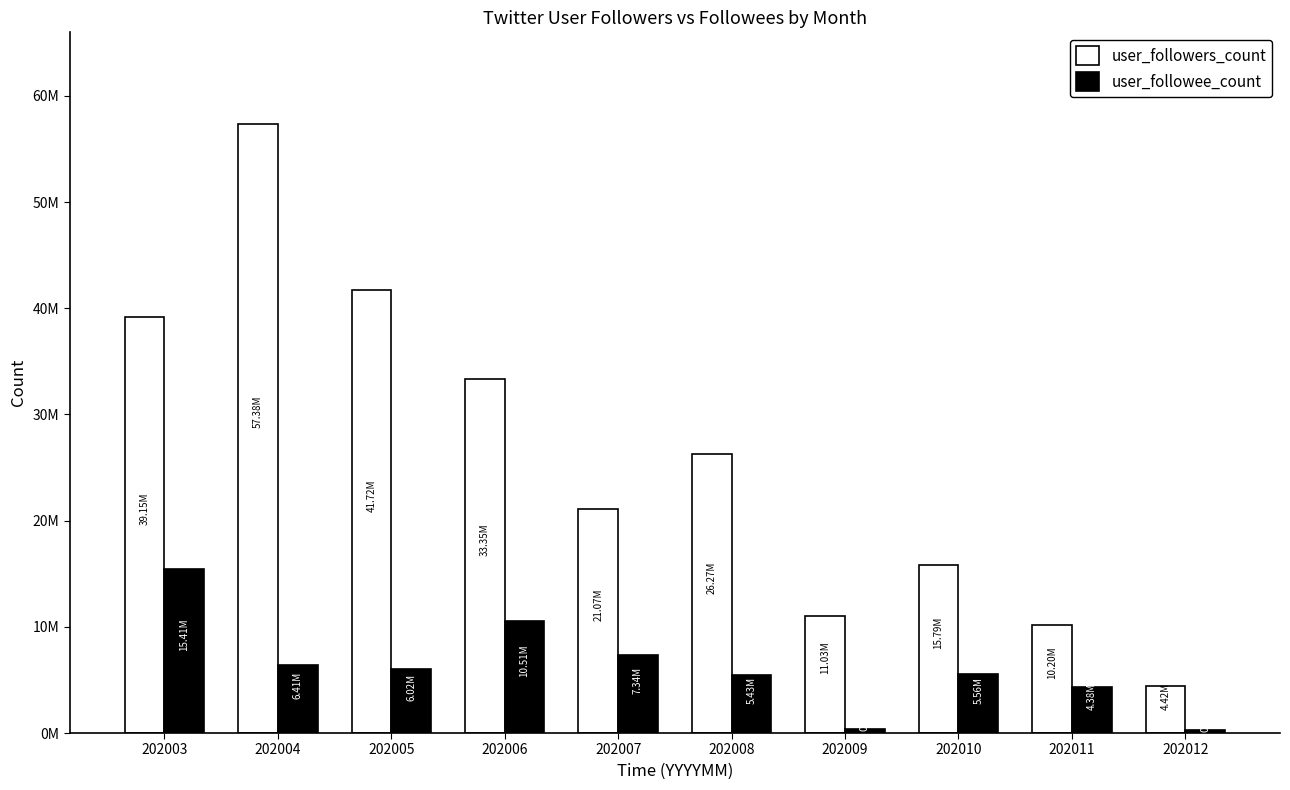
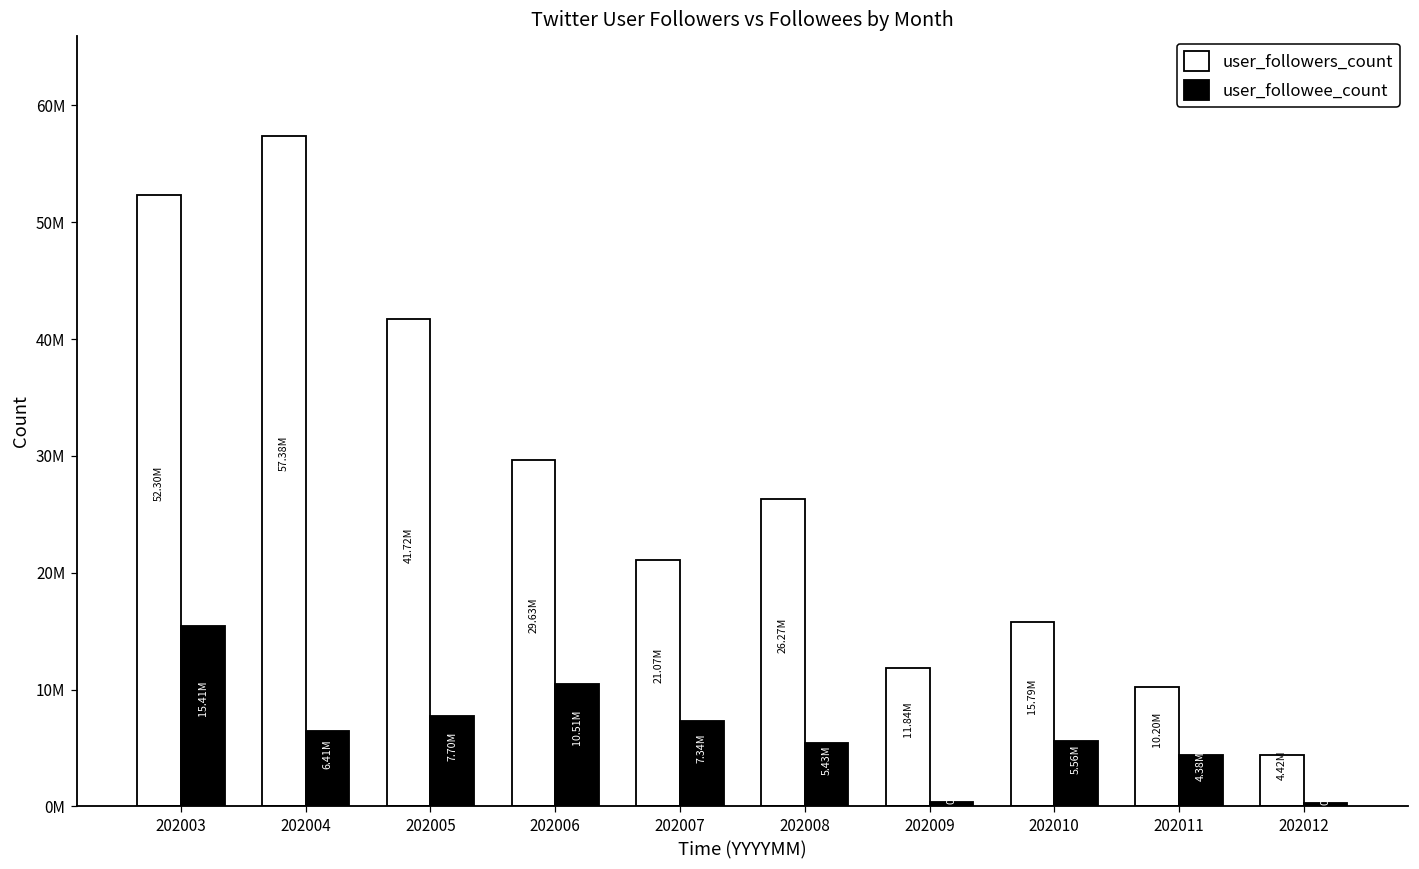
  {
    "user_followers_count": {
-     "202003": "39.15M",
+     "202003": "52.30M",
      "202004": "57.38M",
      "202005": "41.72M",
-     "202006": "33.35M",
+     "202006": "29.63M",
      "202007": "21.07M",
      "202008": "26.27M",
-     "202009": "11.03M",
+     "202009": "11.84M",
      "202010": "15.79M",
      "202011": "10.20M",
      "202012": "4.42M"
    },
    "user_followee_count": {
      "202003": "15.41M",
      "202004": "6.41M",
-     "202005": "6.02M",
+     "202005": "7.70M",
      "202006": "10.51M",
      "202007": "7.34M",
      "202008": "5.43M",
      "202010": "5.56M",
      "202011": "4.38M"
    }
  }
